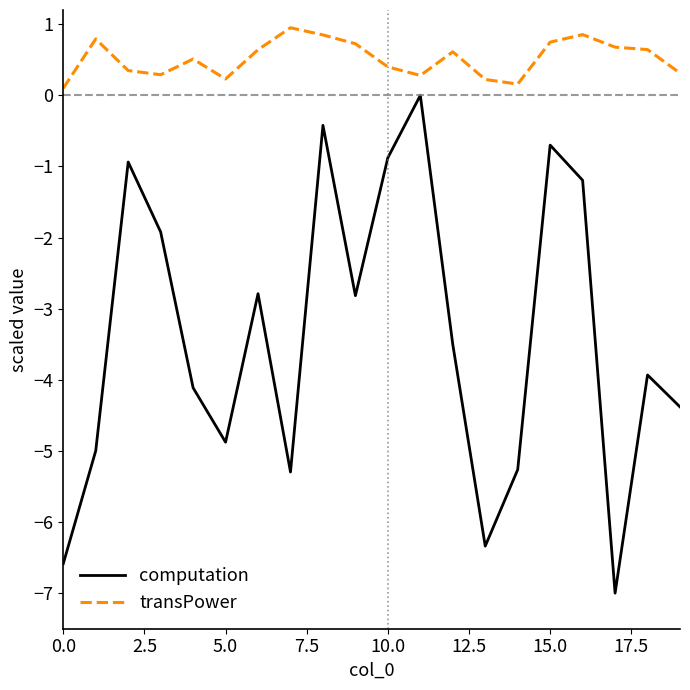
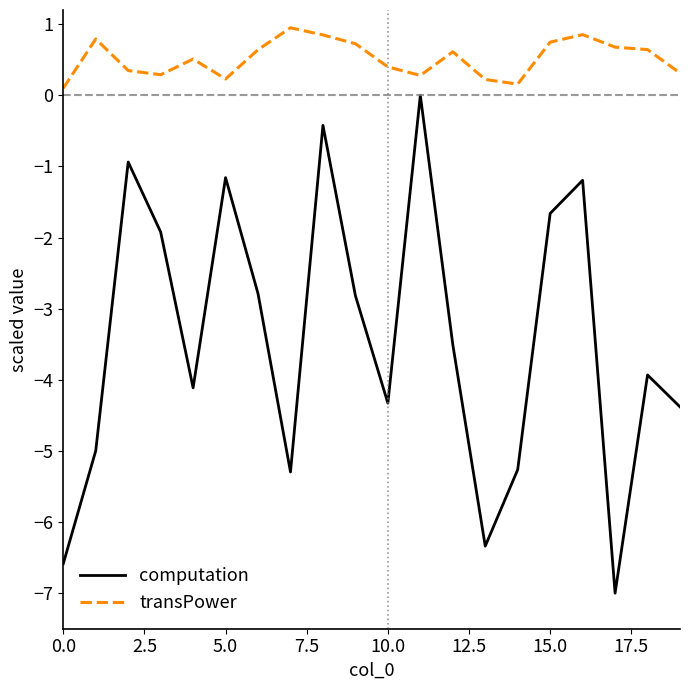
  {
    "computation": {
      "0.0": -6.6,
-     "5.0": -4.9,
-     "10.0": -0.9,
-     "15.0": -0.7
+     "5.0": -1.2,
+     "10.0": -4.3,
+     "15.0": -1.7
    },
    "transPower": {
      "0.0": 0.1,
      "5.0": 0.2,
      "10.0": 0.4,
      "15.0": 0.7
    }
  }
